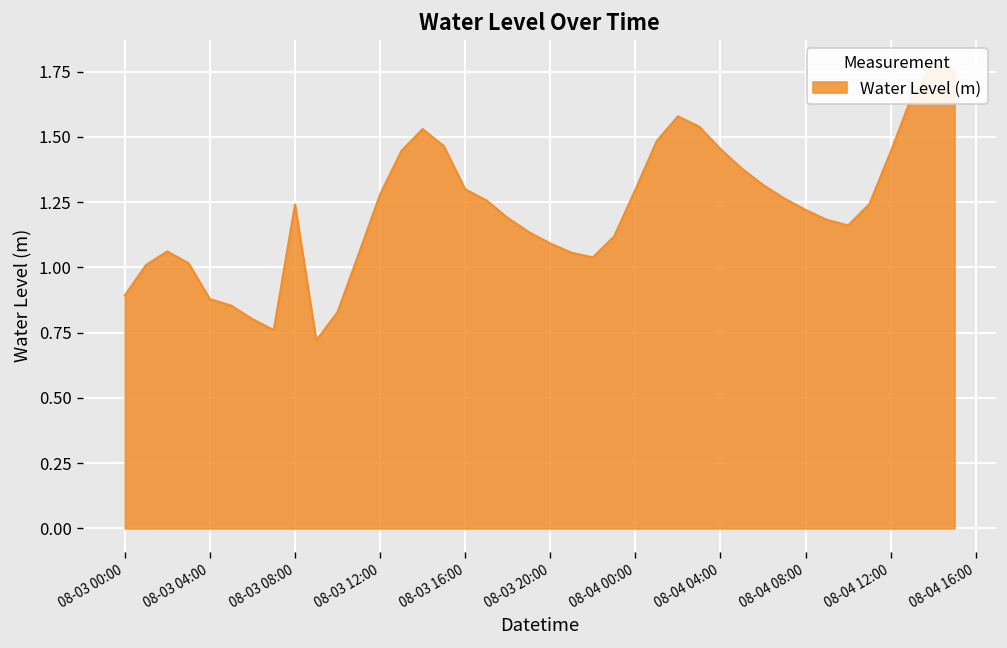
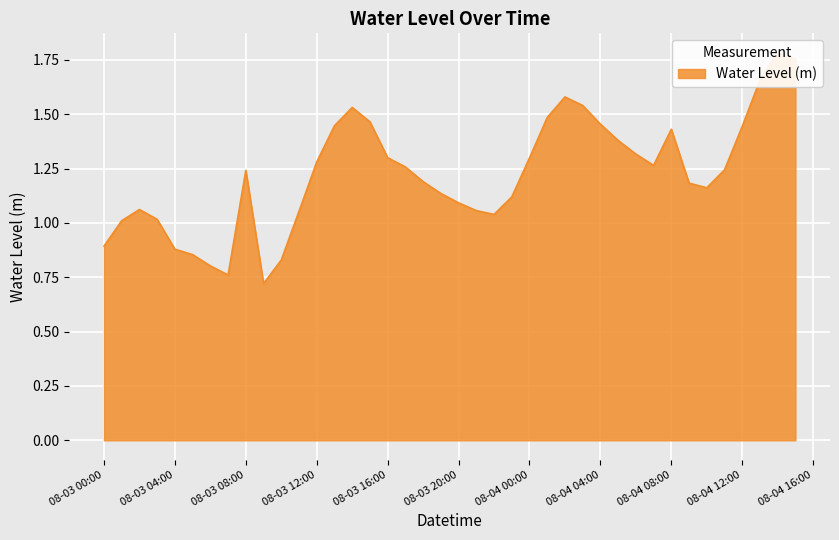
  {
    "08-03 00:00": 0.89,
    "08-03 04:00": 0.88,
    "08-03 08:00": 1.24,
    "08-03 12:00": 1.28,
    "08-03 16:00": 1.30,
    "08-03 20:00": 1.09,
    "08-04 00:00": 1.30,
    "08-04 04:00": 1.45,
-   "08-04 08:00": 1.22,
+   "08-04 08:00": 1.43,
    "08-04 12:00": 1.44
  }
